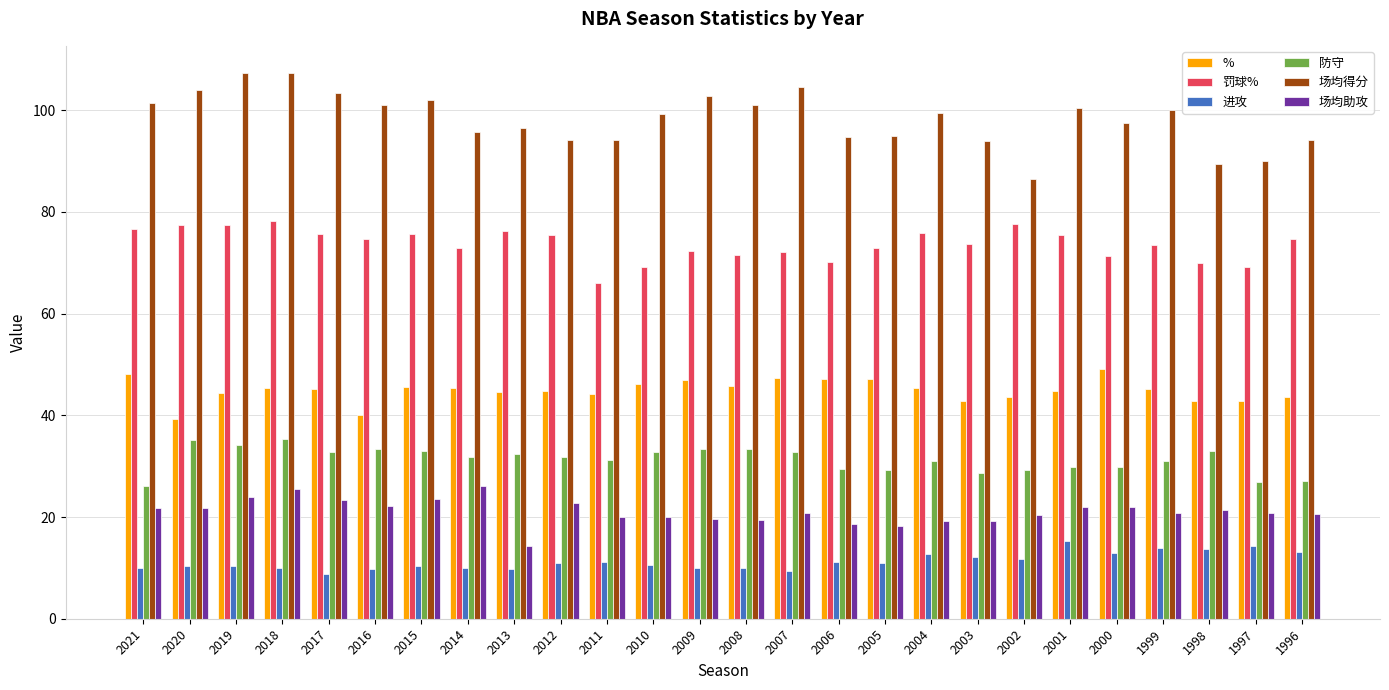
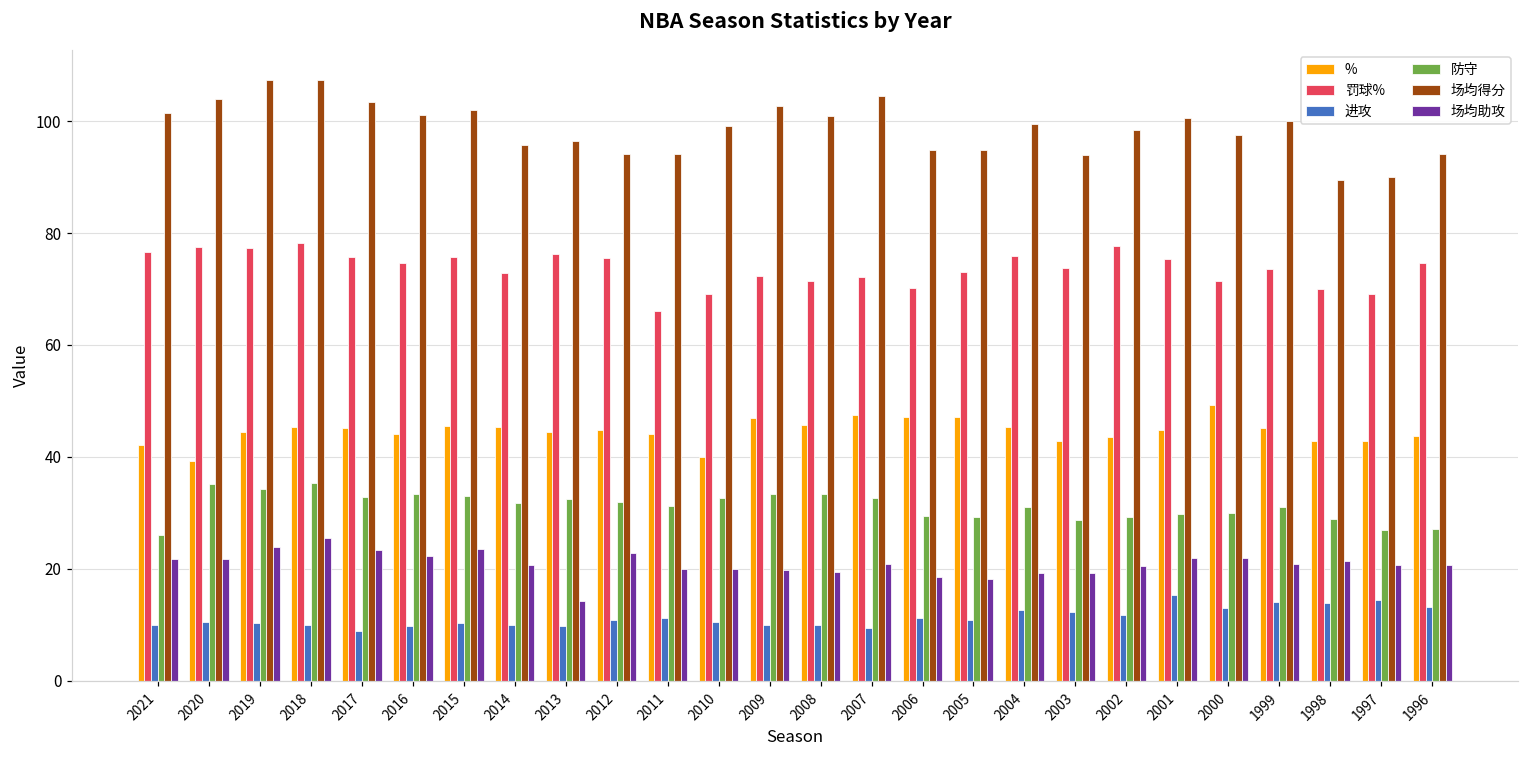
  {
    "%": {
-     "2021": 48,
+     "2021": 42,
      "2020": 39,
      "2019": 44,
      "2018": 45,
      "2017": 45,
-     "2016": 40,
+     "2016": 44,
      "2015": 46,
      "2014": 45,
      "2013": 45,
      "2012": 45,
      "2011": 44,
-     "2010": 46,
+     "2010": 40,
      "2009": 47,
      "2008": 46,
      "2007": 47,
      "2006": 47,
      "2005": 47,
      "2004": 45,
      "2003": 43,
      "2002": 44,
      "2001": 45,
      "2000": 49,
      "1999": 45,
      "1998": 43,
      "1997": 43,
      "1996": 44
    },
    "罚球%": {
      "2021": 77,
      "2020": 78,
      "2019": 77,
      "2018": 78,
      "2017": 76,
      "2016": 75,
      "2015": 76,
      "2014": 73,
      "2013": 76,
      "2012": 76,
      "2011": 66,
      "2010": 69,
      "2009": 72,
      "2008": 72,
      "2007": 72,
      "2006": 70,
      "2005": 73,
      "2004": 76,
      "2003": 74,
      "2002": 78,
      "2001": 75,
      "2000": 71,
      "1999": 74,
      "1998": 70,
      "1997": 69,
      "1996": 75
    },
    "进攻": {
      "2021": 10,
      "2020": 10,
      "2019": 10,
      "2018": 10,
      "2017": 9,
      "2016": 10,
      "2015": 10,
      "2014": 10,
      "2013": 10,
      "2012": 11,
      "2011": 11,
      "2010": 11,
      "2009": 10,
      "2008": 10,
      "2007": 9,
      "2006": 11,
      "2005": 11,
      "2004": 13,
      "2003": 12,
      "2002": 12,
      "2001": 15,
      "2000": 13,
      "1999": 14,
      "1998": 14,
      "1997": 14,
      "1996": 13
    },
    "防守": {
      "2021": 26,
      "2020": 35,
      "2019": 34,
      "2018": 35,
      "2017": 33,
      "2016": 33,
      "2015": 33,
      "2014": 32,
      "2013": 32,
      "2012": 32,
      "2011": 31,
      "2010": 33,
      "2009": 33,
      "2008": 33,
      "2007": 33,
      "2006": 30,
      "2005": 29,
      "2004": 31,
      "2003": 29,
      "2002": 29,
      "2001": 30,
      "2000": 30,
      "1999": 31,
-     "1998": 33,
+     "1998": 29,
      "1997": 27,
      "1996": 27
    },
    "场均得分": {
      "2021": 101,
      "2020": 104,
      "2019": 107,
      "2018": 107,
      "2017": 103,
      "2016": 101,
      "2015": 102,
      "2014": 96,
      "2013": 97,
      "2012": 94,
      "2011": 94,
      "2010": 99,
      "2009": 103,
      "2008": 101,
      "2007": 105,
      "2006": 95,
      "2005": 95,
      "2004": 100,
      "2003": 94,
-     "2002": 86,
+     "2002": 99,
      "2001": 101,
      "2000": 98,
      "1999": 100,
      "1998": 90,
      "1997": 90,
      "1996": 94
    },
    "场均助攻": {
      "2021": 22,
      "2020": 22,
      "2019": 24,
      "2018": 26,
      "2017": 23,
      "2016": 22,
      "2015": 24,
-     "2014": 26,
+     "2014": 21,
      "2013": 14,
      "2012": 23,
      "2011": 20,
      "2010": 20,
      "2009": 20,
      "2008": 19,
      "2007": 21,
      "2006": 19,
      "2005": 18,
      "2004": 19,
      "2003": 19,
      "2002": 20,
      "2001": 22,
      "2000": 22,
      "1999": 21,
      "1998": 21,
      "1997": 21,
      "1996": 21
    }
  }
